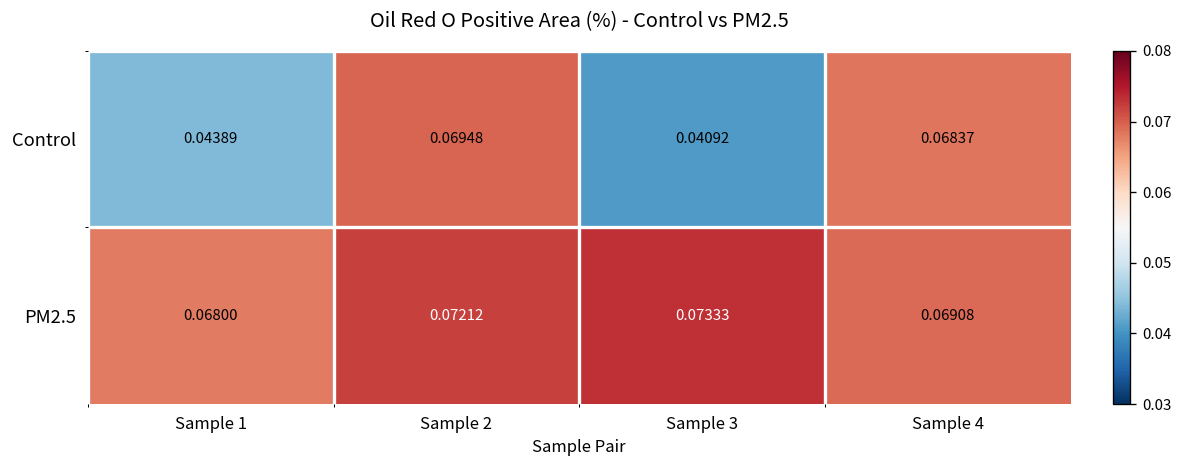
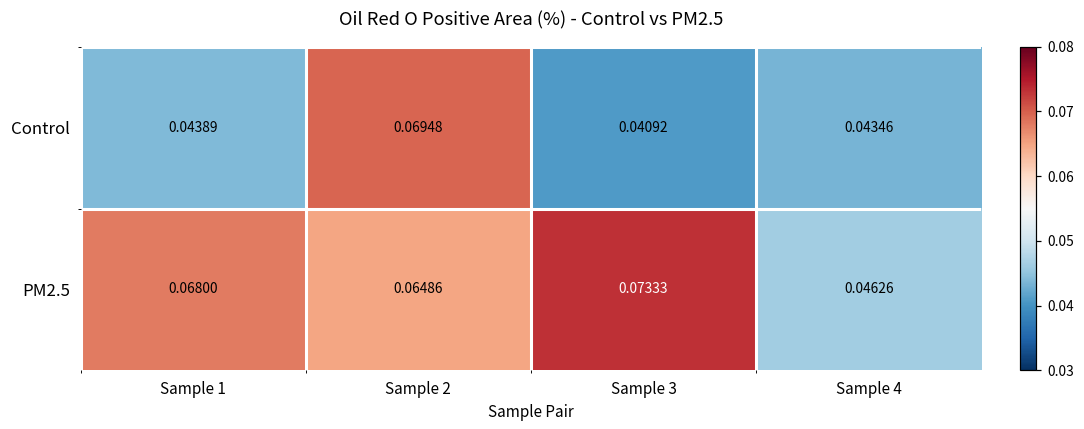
  {
    "Control": {
      "Sample 1": 0.04389,
      "Sample 2": 0.06948,
      "Sample 3": 0.04092,
-     "Sample 4": 0.06837
+     "Sample 4": 0.04346
    },
    "PM2.5": {
      "Sample 1": 0.06800,
-     "Sample 2": 0.07212,
+     "Sample 2": 0.06486,
      "Sample 3": 0.07333,
-     "Sample 4": 0.06908
+     "Sample 4": 0.04626
    }
  }
